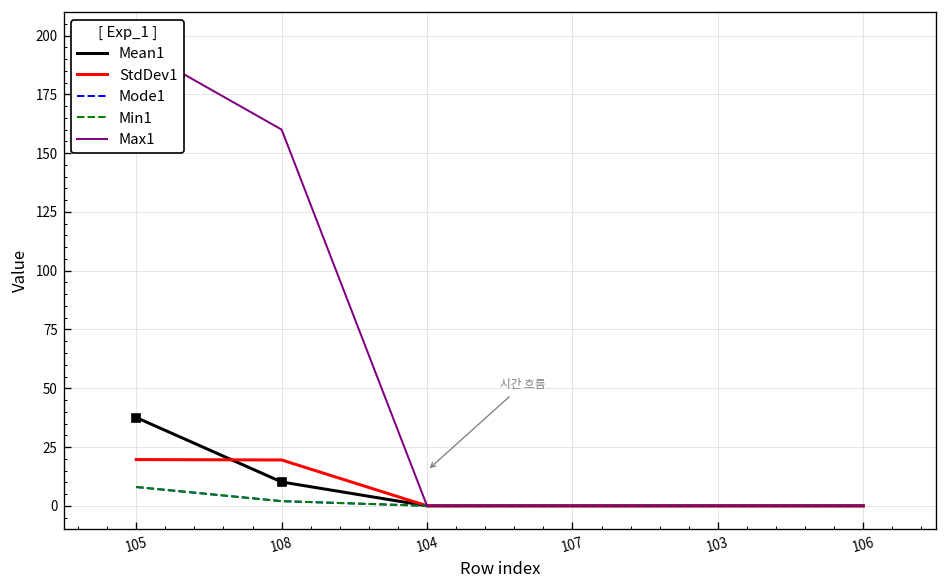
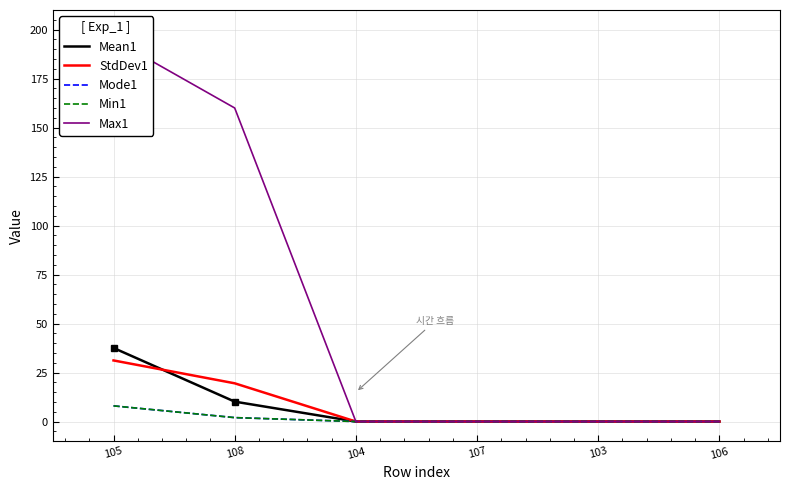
  {
    "StdDev1": {
-     "105": 20,
+     "105": 31,
      "108": 20
    },
    "Min1": {
      "105": 8,
      "108": 2
    },
    "Max1": {
      "108": 160
    }
  }
